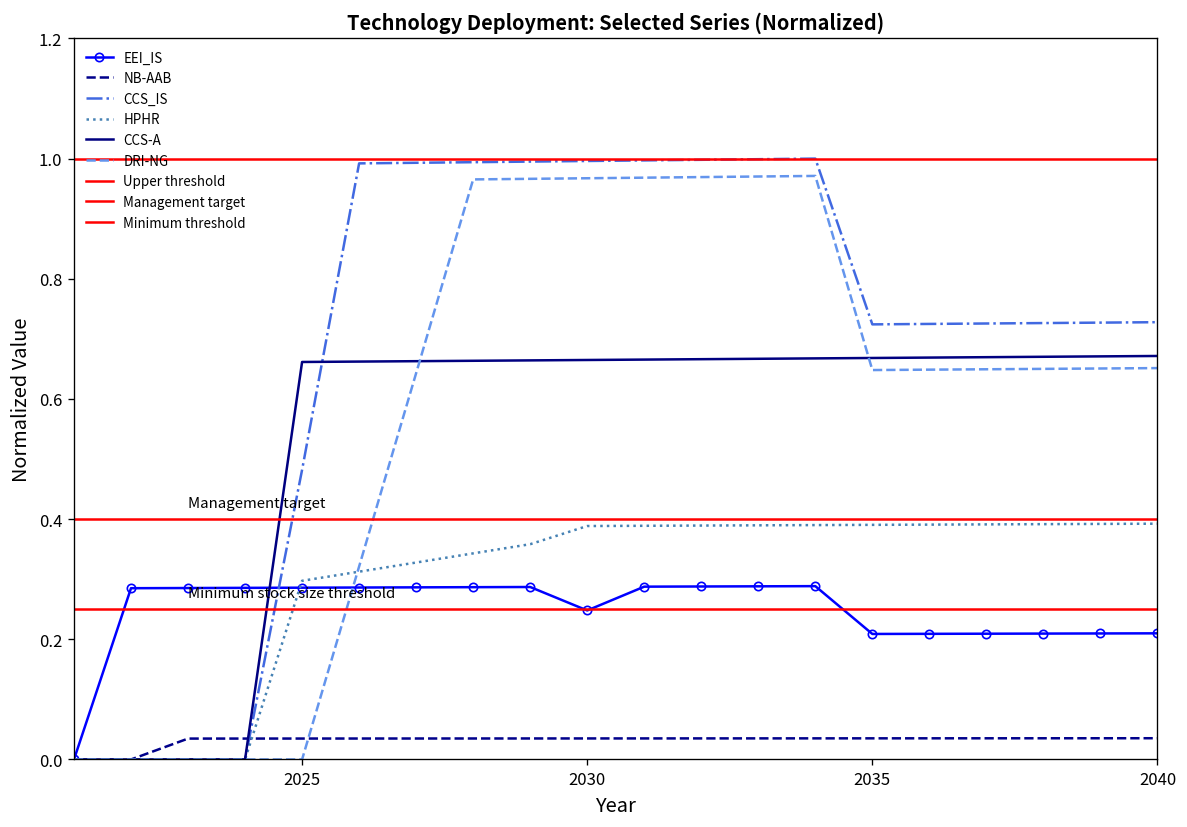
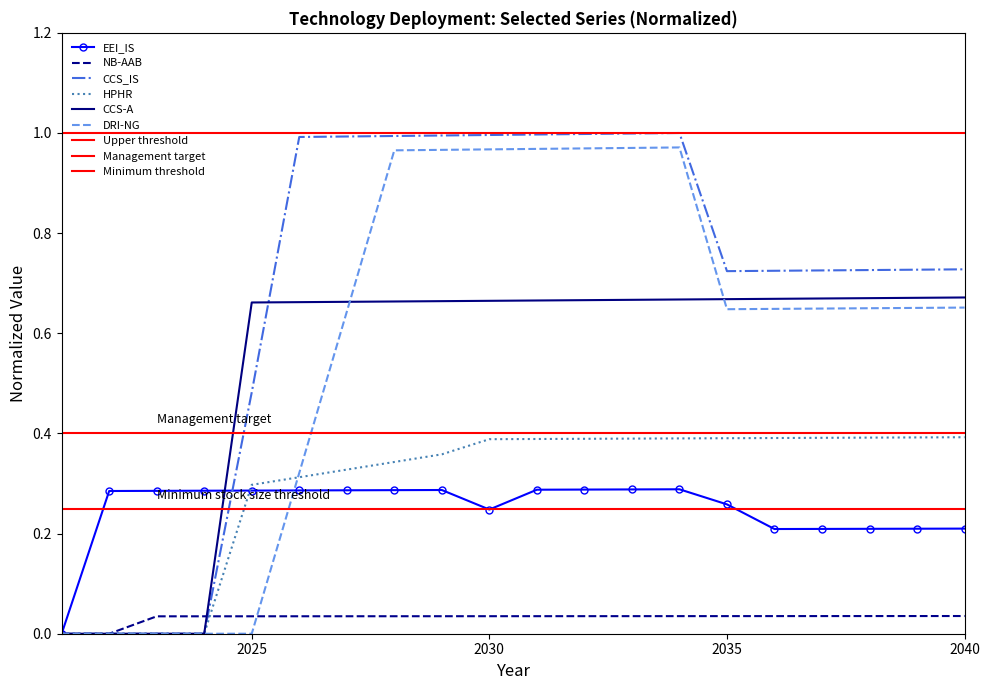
  {
    "EEI_IS": {
      "2025": 0.29,
      "2030": 0.25,
-     "2035": 0.21,
+     "2035": 0.26,
      "2040": 0.21
    }
  }
